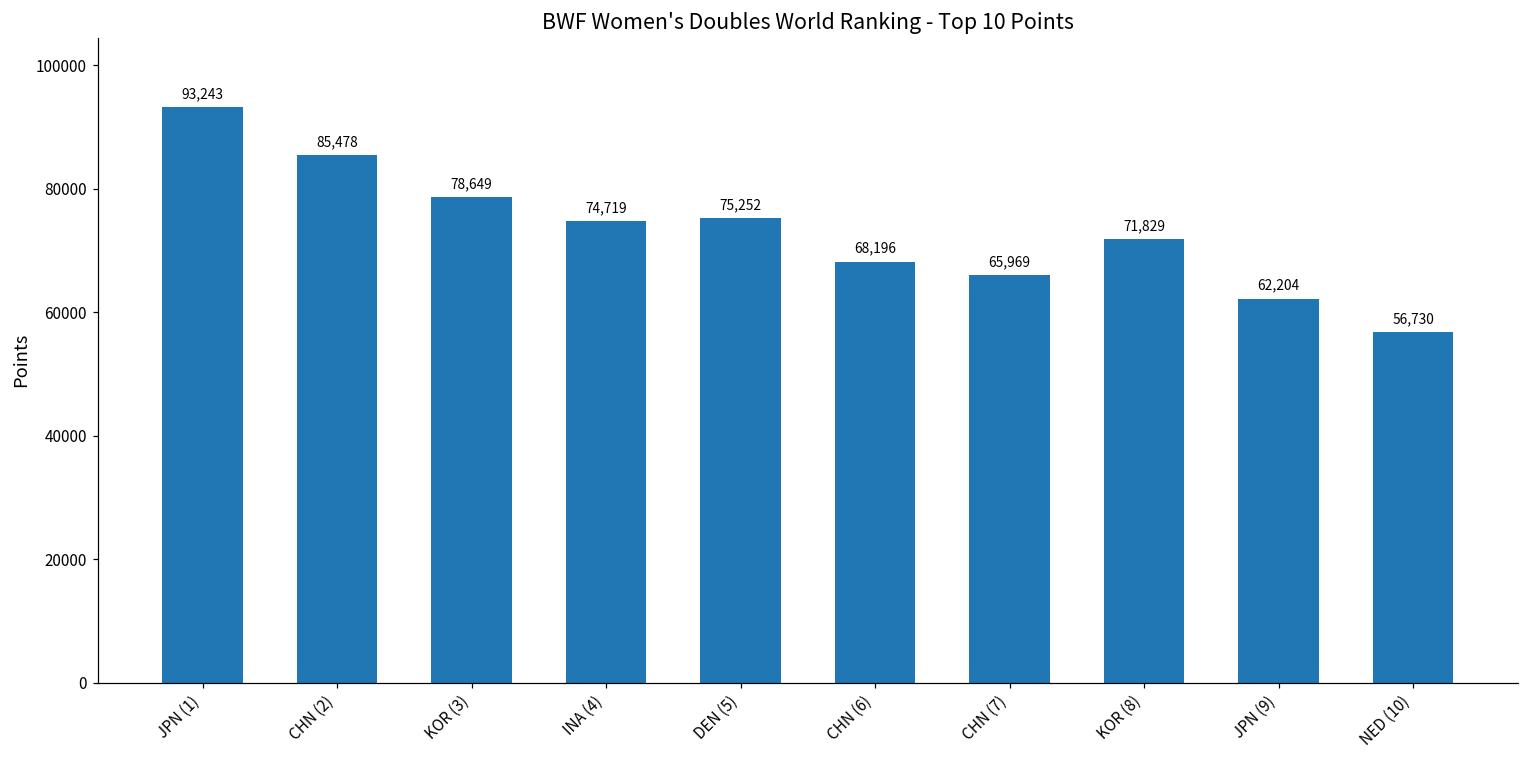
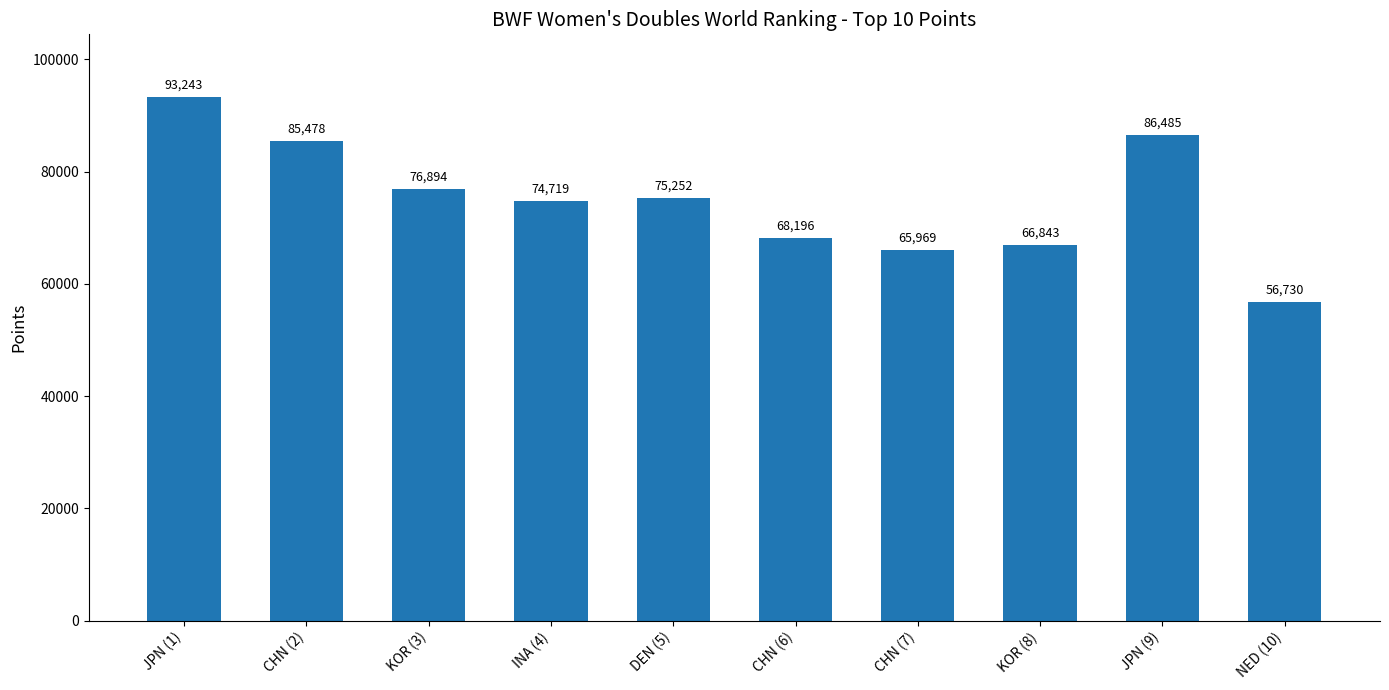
  {
    "JPN (1)": "93,243",
    "CHN (2)": "85,478",
-   "KOR (3)": "78,649",
+   "KOR (3)": "76,894",
    "INA (4)": "74,719",
    "DEN (5)": "75,252",
    "CHN (6)": "68,196",
    "CHN (7)": "65,969",
-   "KOR (8)": "71,829",
-   "JPN (9)": "62,204",
+   "KOR (8)": "66,843",
+   "JPN (9)": "86,485",
    "NED (10)": "56,730"
  }
